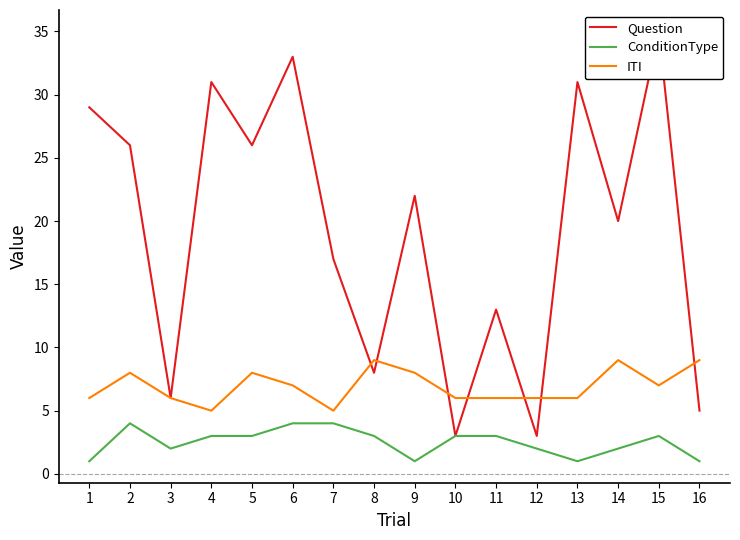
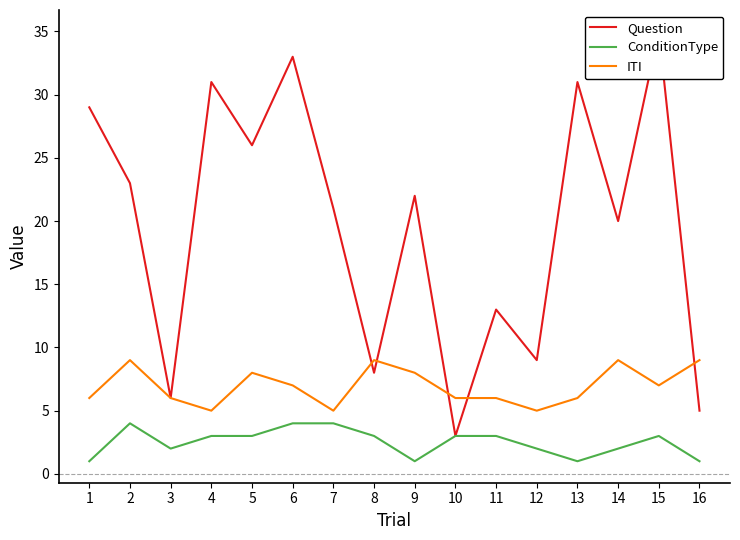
  {
    "Question": {
      "1": 29,
-     "2": 26,
+     "2": 23,
      "4": 31,
      "5": 26,
      "6": 33,
-     "7": 17,
+     "7": 21,
      "8": 8,
      "9": 22,
      "11": 13,
-     "12": 3,
+     "12": 9,
      "13": 31,
      "14": 20,
      "16": 5
    },
    "ConditionType": {
      "1": 1,
      "2": 4,
      "3": 2,
      "4": 3,
      "5": 3,
      "6": 4,
      "7": 4,
      "8": 3,
      "9": 1,
      "11": 3,
      "12": 2,
      "13": 1,
      "14": 2,
      "15": 3,
      "16": 1
    },
    "ITI": {
      "1": 6,
-     "2": 8,
+     "2": 9,
      "4": 5,
      "5": 8,
      "6": 7,
      "7": 5,
      "8": 9,
      "9": 8,
      "10": 6,
      "11": 6,
-     "12": 6,
+     "12": 5,
      "13": 6,
      "14": 9,
      "15": 7,
      "16": 9
    }
  }
